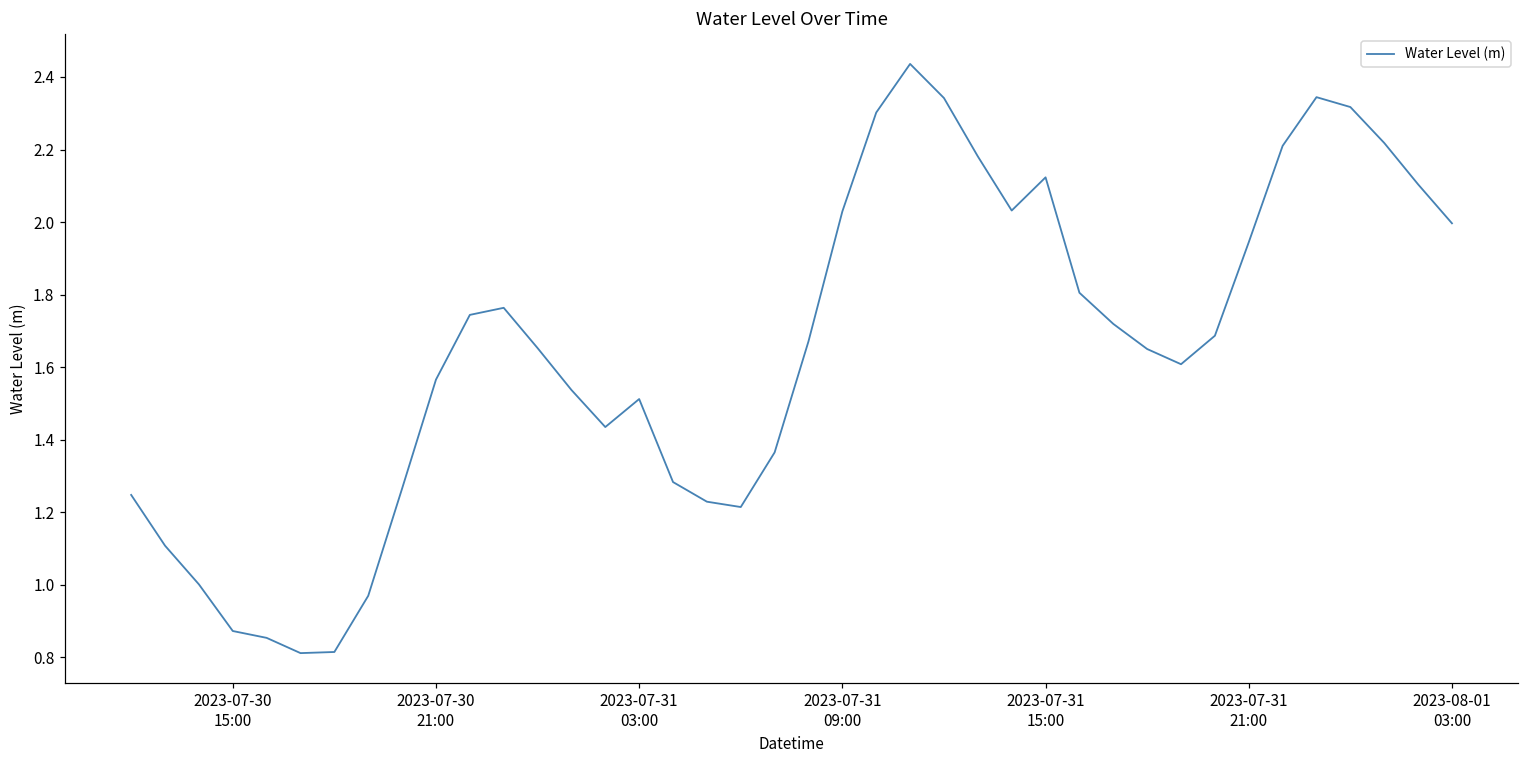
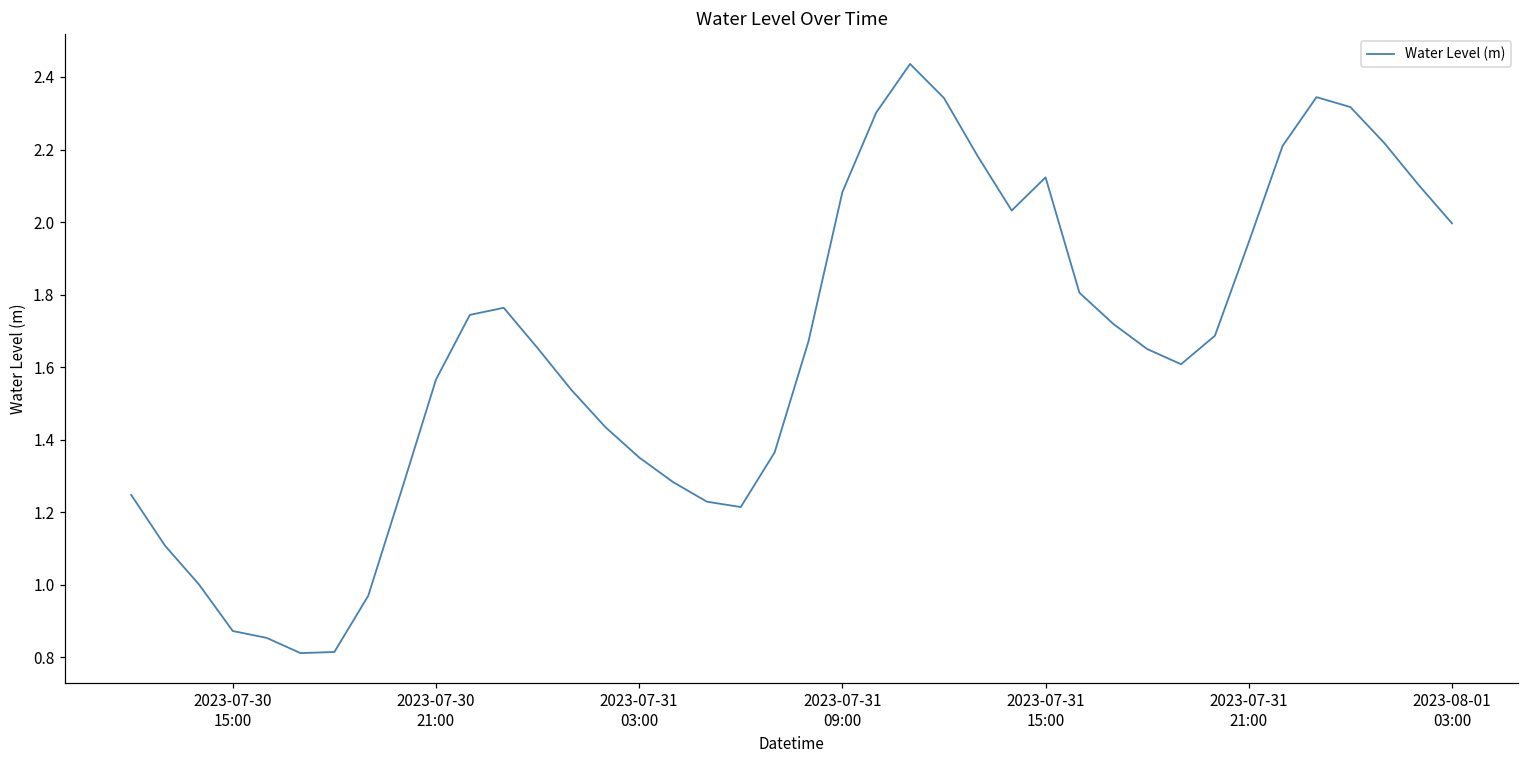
  {
    "2023-07-30 15:00": 0.87,
    "2023-07-30 21:00": 1.57,
-   "2023-07-31 03:00": 1.51,
-   "2023-07-31 09:00": 2.03,
+   "2023-07-31 03:00": 1.35,
+   "2023-07-31 09:00": 2.08,
    "2023-07-31 15:00": 2.12,
    "2023-07-31 21:00": 1.94,
    "2023-08-01 03:00": 2.00
  }
